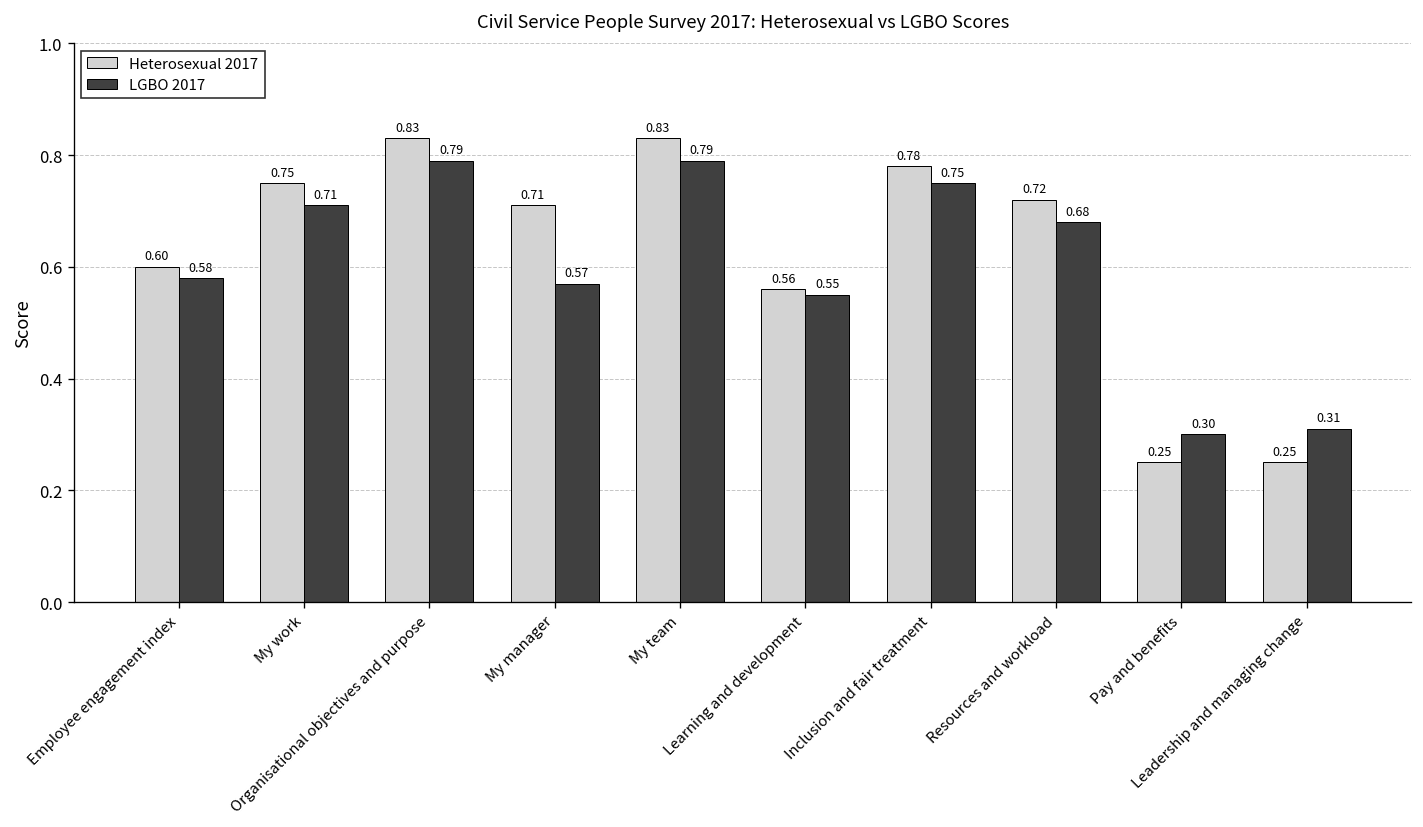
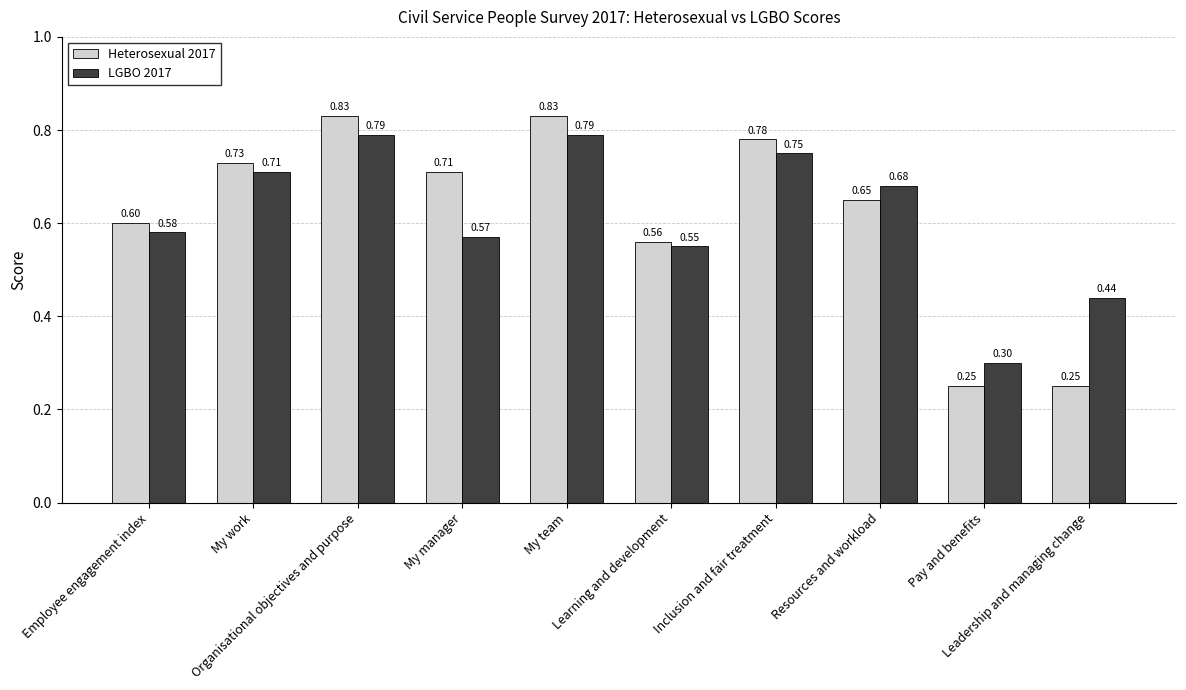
  {
    "Heterosexual 2017": {
      "Employee engagement index": 0.60,
-     "My work": 0.75,
+     "My work": 0.73,
      "Organisational objectives and purpose": 0.83,
      "My manager": 0.71,
      "My team": 0.83,
      "Learning and development": 0.56,
      "Inclusion and fair treatment": 0.78,
-     "Resources and workload": 0.72,
+     "Resources and workload": 0.65,
      "Pay and benefits": 0.25,
      "Leadership and managing change": 0.25
    },
    "LGBO 2017": {
      "Employee engagement index": 0.58,
      "My work": 0.71,
      "Organisational objectives and purpose": 0.79,
      "My manager": 0.57,
      "My team": 0.79,
      "Learning and development": 0.55,
      "Inclusion and fair treatment": 0.75,
      "Resources and workload": 0.68,
      "Pay and benefits": 0.30,
-     "Leadership and managing change": 0.31
+     "Leadership and managing change": 0.44
    }
  }
